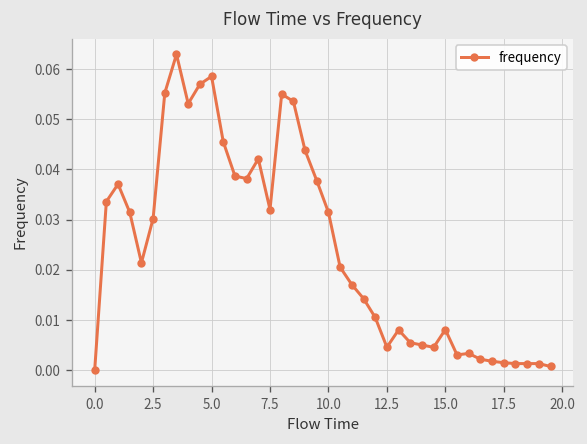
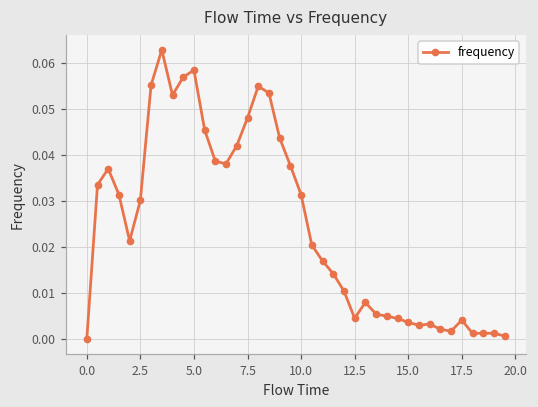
  {
    "0.0": 0.000,
    "2.5": 0.030,
    "5.0": 0.059,
-   "7.5": 0.032,
+   "7.5": 0.048,
    "10.0": 0.031,
    "12.5": 0.005,
-   "15.0": 0.008,
-   "17.5": 0.002
+   "15.0": 0.004,
+   "17.5": 0.004
  }
